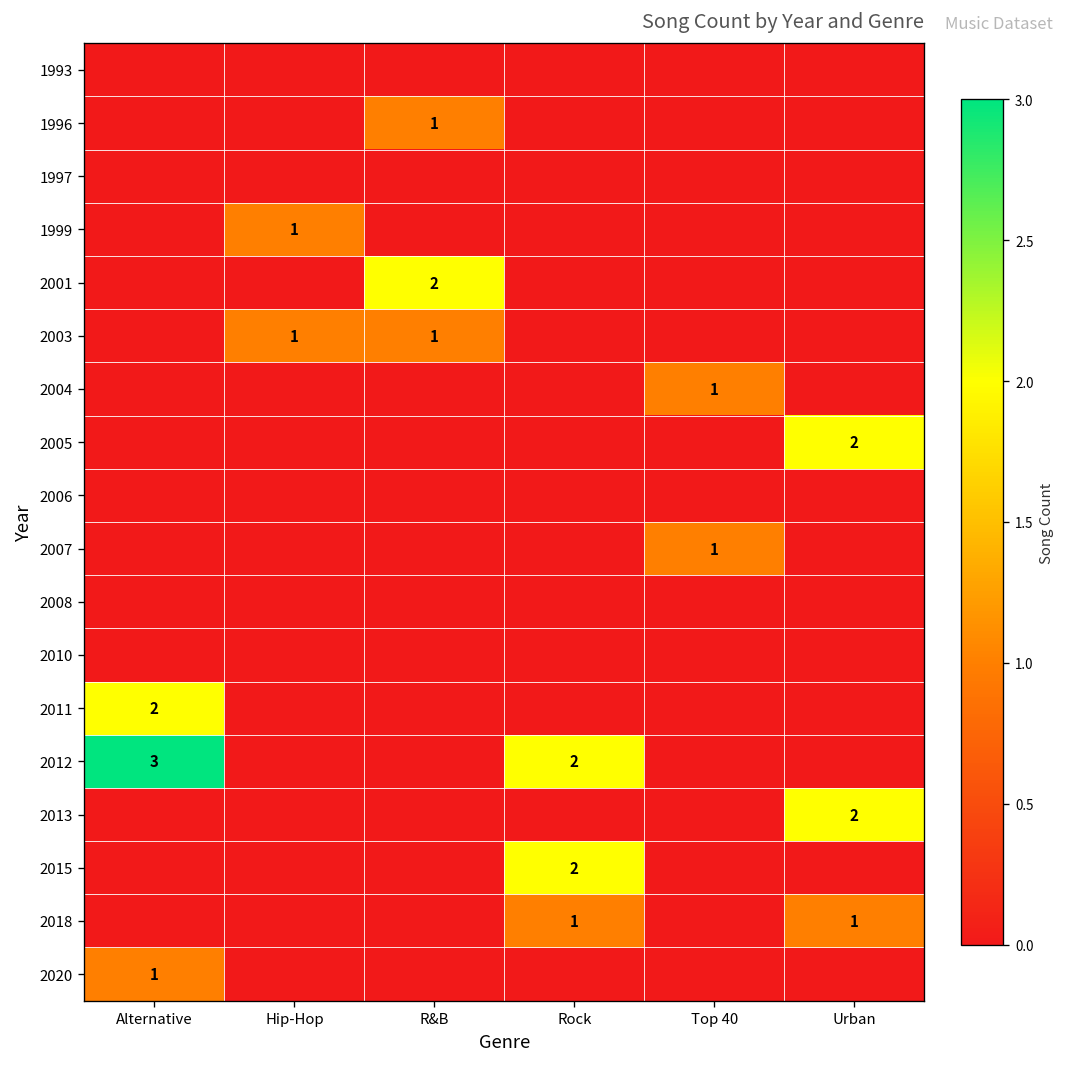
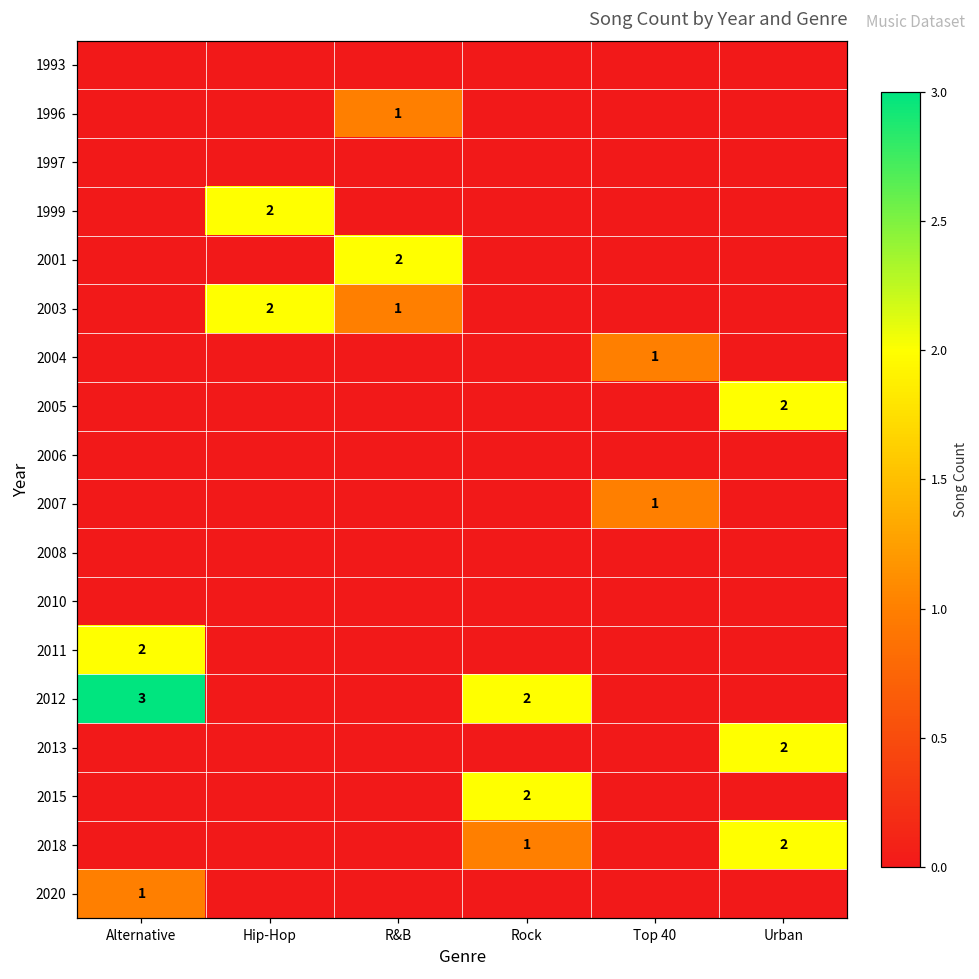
  {
    "1996": {
      "R&B": 1
    },
    "1999": {
-     "Hip-Hop": 1
+     "Hip-Hop": 2
    },
    "2001": {
      "R&B": 2
    },
    "2003": {
-     "Hip-Hop": 1,
+     "Hip-Hop": 2,
      "R&B": 1
    },
    "2004": {
      "Top 40": 1
    },
    "2005": {
      "Urban": 2
    },
    "2007": {
      "Top 40": 1
    },
    "2011": {
      "Alternative": 2
    },
    "2012": {
      "Alternative": 3,
      "Rock": 2
    },
    "2013": {
      "Urban": 2
    },
    "2015": {
      "Rock": 2
    },
    "2018": {
      "Rock": 1,
-     "Urban": 1
+     "Urban": 2
    },
    "2020": {
      "Alternative": 1
    }
  }
